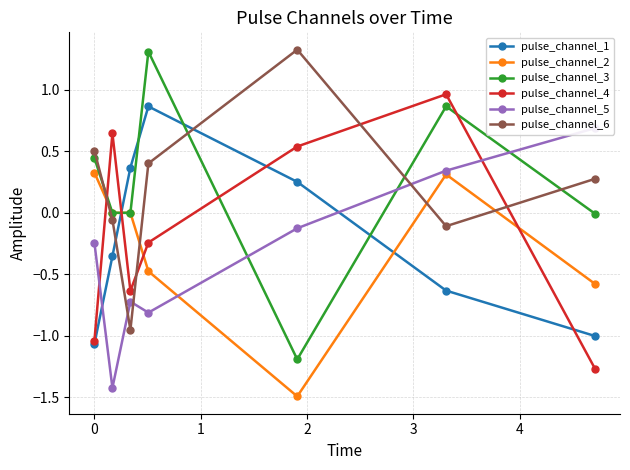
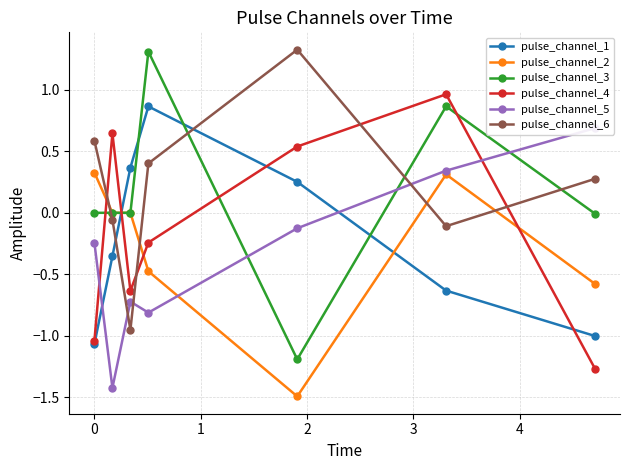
  {
    "pulse_channel_1": {
      "0": -1.07
    },
    "pulse_channel_2": {
      "0": 0.33
    },
    "pulse_channel_3": {
-     "0": 0.44
+     "0": 0.00
    },
    "pulse_channel_4": {
      "0": -1.04
    },
    "pulse_channel_5": {
      "0": -0.25
    },
    "pulse_channel_6": {
-     "0": 0.50
+     "0": 0.59
    }
  }
